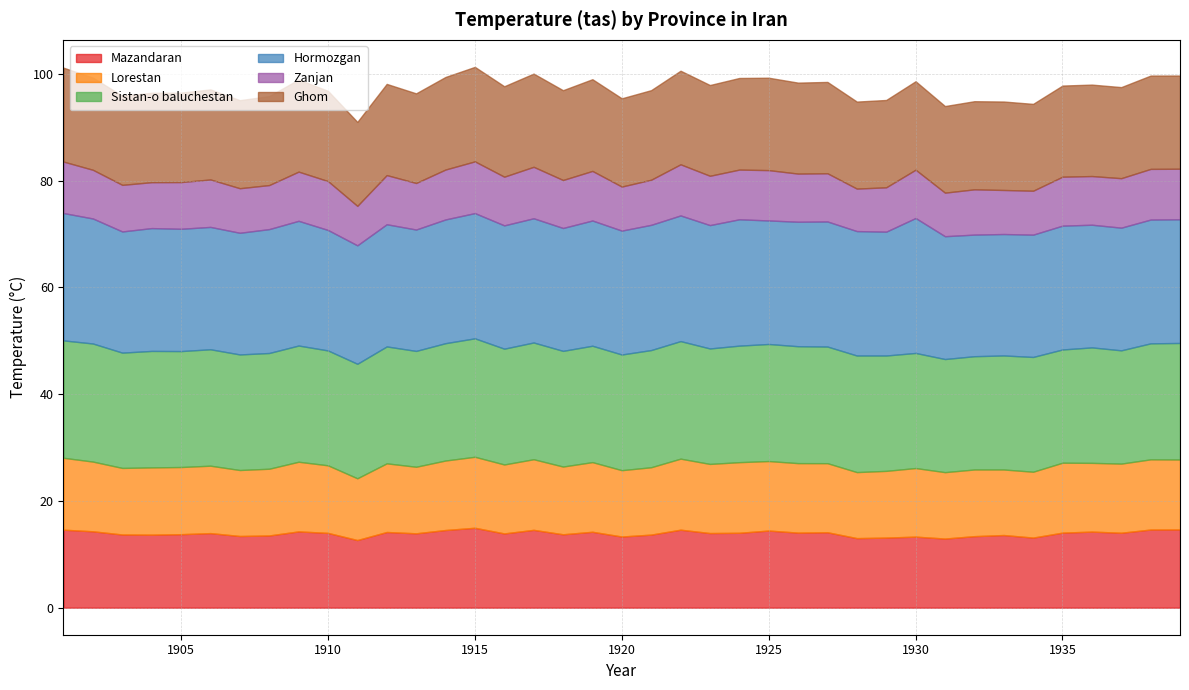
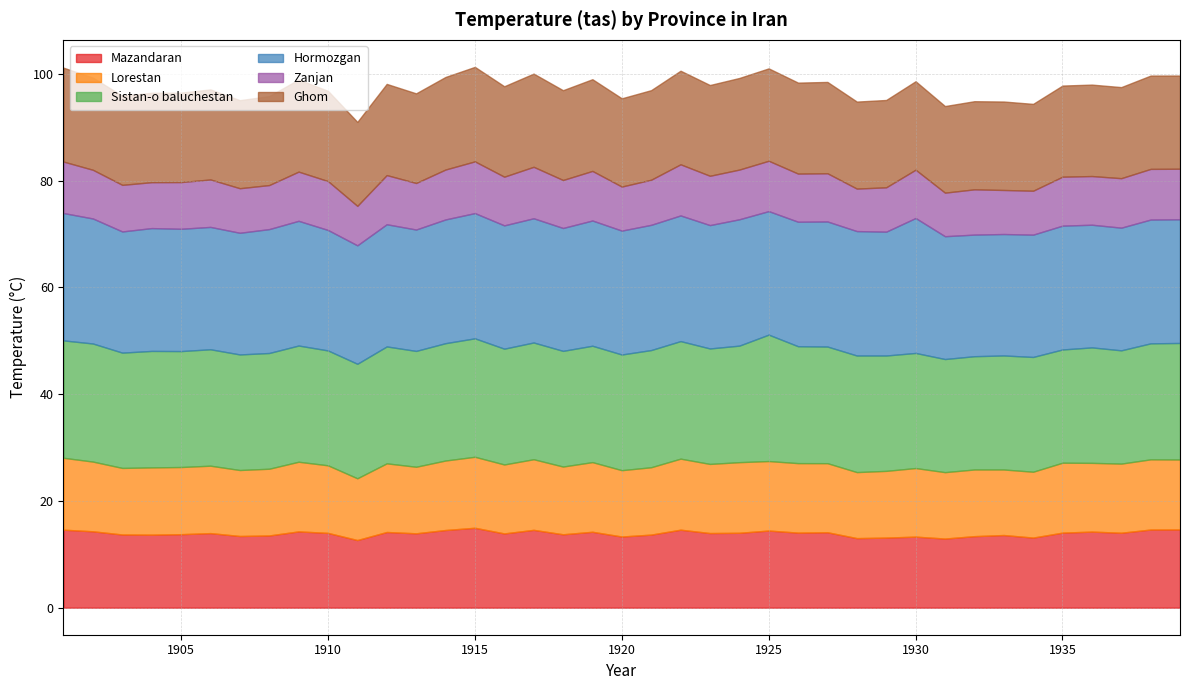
  {
    "Mazandaran": {
      "1905": 14,
      "1910": 14,
      "1915": 15,
      "1920": 13,
      "1925": 14,
      "1930": 13,
      "1935": 14
    },
    "Lorestan": {
      "1905": 13,
      "1910": 13,
      "1915": 13,
      "1920": 12,
      "1925": 13,
      "1930": 13,
      "1935": 13
    },
    "Sistan-o baluchestan": {
      "1905": 22,
      "1910": 22,
      "1915": 22,
      "1920": 22,
-     "1925": 22,
+     "1925": 24,
      "1930": 22,
      "1935": 21
    },
    "Hormozgan": {
      "1905": 23,
      "1910": 23,
      "1915": 23,
      "1920": 23,
      "1925": 23,
      "1930": 25,
      "1935": 23
    },
    "Zanjan": {
      "1905": 9,
      "1910": 9,
      "1915": 10,
      "1920": 8,
      "1925": 9,
      "1930": 9,
      "1935": 9
    },
    "Ghom": {
      "1915": 18,
      "1920": 17,
      "1925": 17,
      "1930": 17,
      "1935": 17
    }
  }
